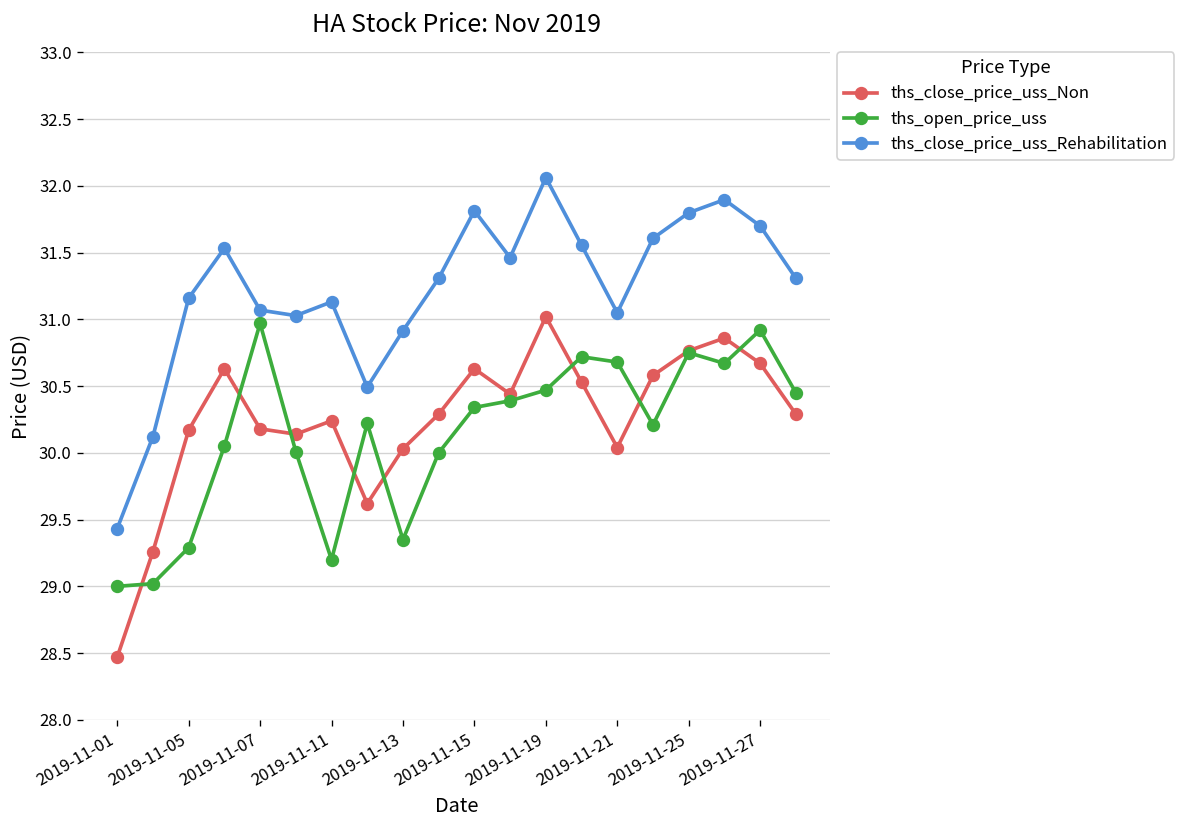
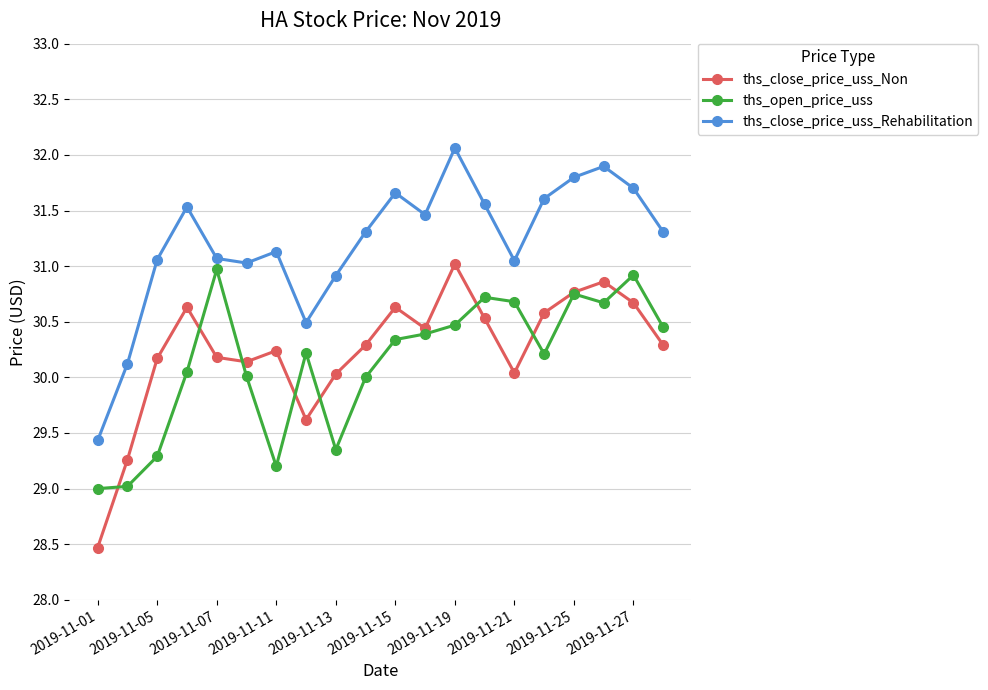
  {
    "ths_close_price_uss_Non": {
      "2019-11-01": 28.47,
      "2019-11-05": 30.17,
      "2019-11-07": 30.18,
      "2019-11-11": 30.24,
      "2019-11-13": 30.03,
      "2019-11-15": 30.63,
      "2019-11-19": 31.02,
      "2019-11-21": 30.04,
      "2019-11-27": 30.67
    },
    "ths_open_price_uss": {
      "2019-11-01": 29.00,
      "2019-11-05": 29.29,
      "2019-11-07": 30.97,
      "2019-11-11": 29.20,
      "2019-11-13": 29.35,
      "2019-11-15": 30.34,
      "2019-11-19": 30.47,
      "2019-11-21": 30.68,
      "2019-11-27": 30.92
    },
    "ths_close_price_uss_Rehabilitation": {
      "2019-11-01": 29.43,
-     "2019-11-05": 31.16,
+     "2019-11-05": 31.06,
      "2019-11-07": 31.07,
      "2019-11-11": 31.13,
      "2019-11-13": 30.91,
-     "2019-11-15": 31.81,
+     "2019-11-15": 31.66,
      "2019-11-19": 32.06,
      "2019-11-21": 31.05,
      "2019-11-25": 31.80,
      "2019-11-27": 31.70
    }
  }
